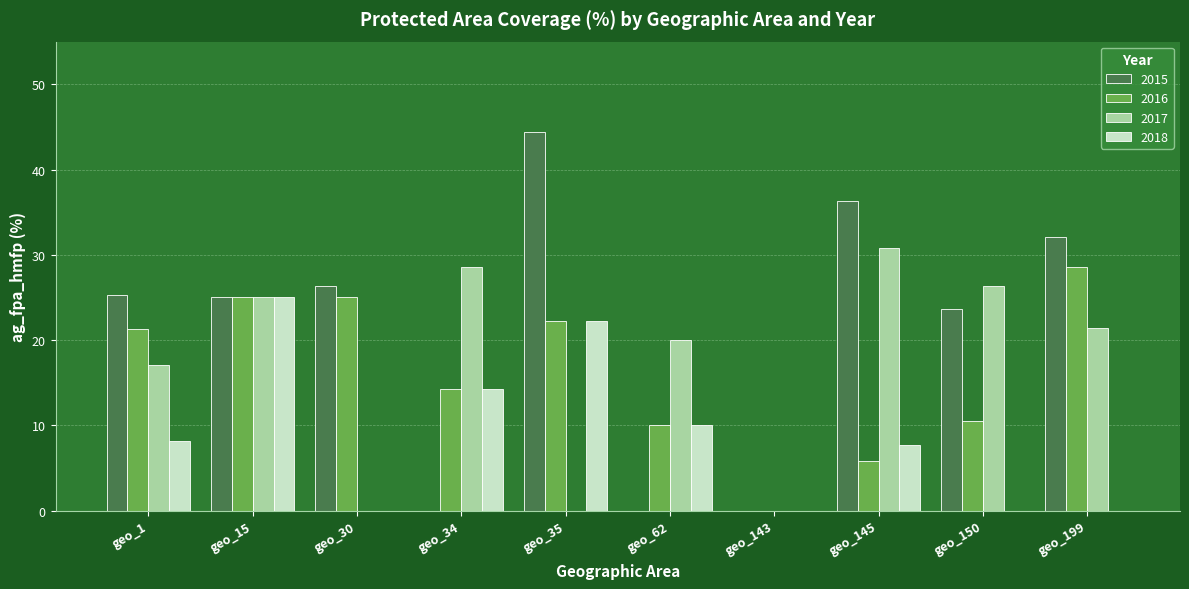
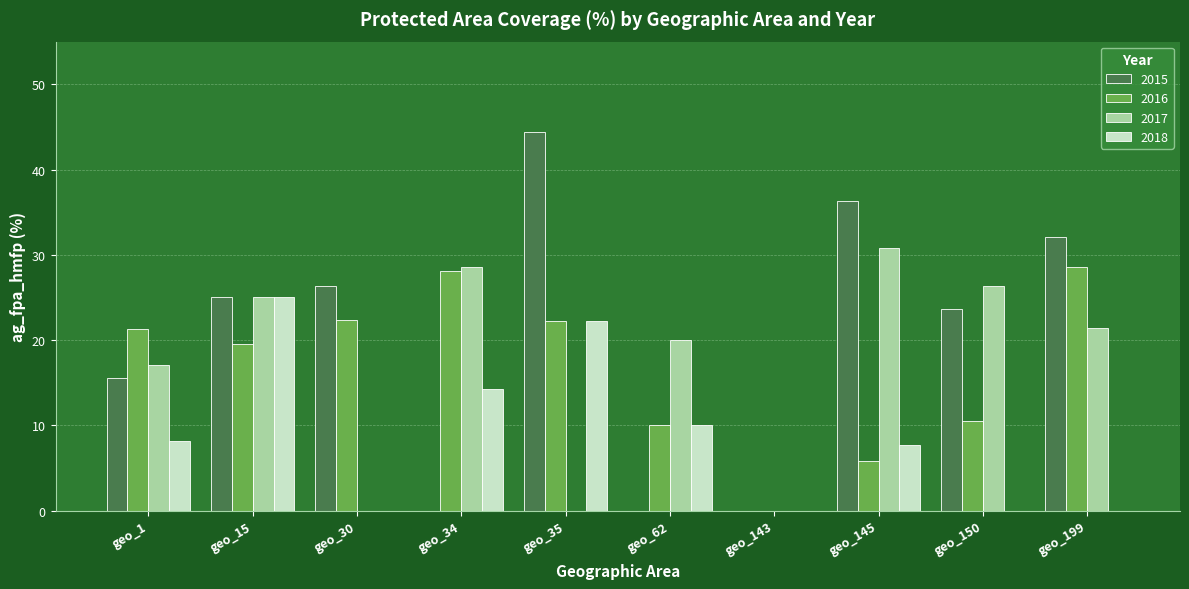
  {
    "2015": {
-     "geo_1": 25,
+     "geo_1": 16,
      "geo_15": 25,
      "geo_30": 26,
      "geo_34": 0,
      "geo_35": 44,
      "geo_62": 0,
      "geo_143": 0,
      "geo_145": 36,
      "geo_150": 24,
      "geo_199": 32
    },
    "2016": {
      "geo_1": 21,
-     "geo_15": 25,
-     "geo_30": 25,
-     "geo_34": 14,
+     "geo_15": 20,
+     "geo_30": 22,
+     "geo_34": 28,
      "geo_35": 22,
      "geo_62": 10,
      "geo_143": 0,
      "geo_145": 6,
      "geo_150": 11,
      "geo_199": 29
    }
  }
